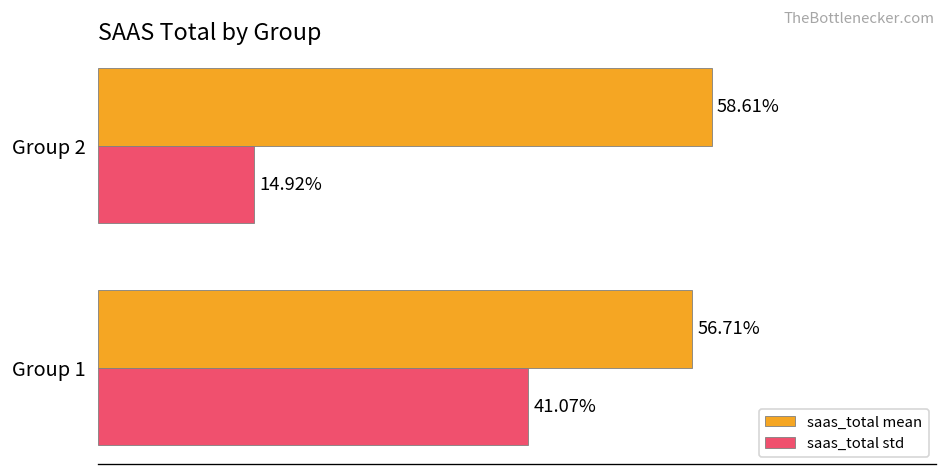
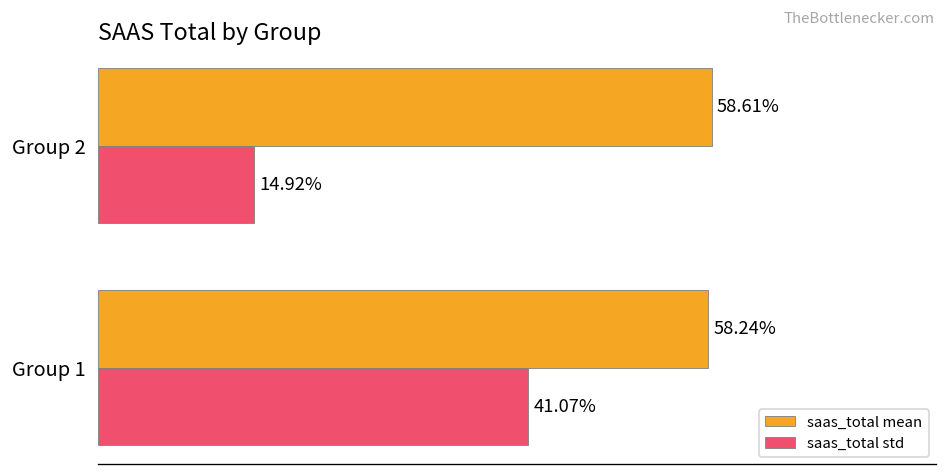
  {
    "saas_total mean": {
      "Group 2": "58.61%",
-     "Group 1": "56.71%"
+     "Group 1": "58.24%"
    },
    "saas_total std": {
      "Group 2": "14.92%",
      "Group 1": "41.07%"
    }
  }
